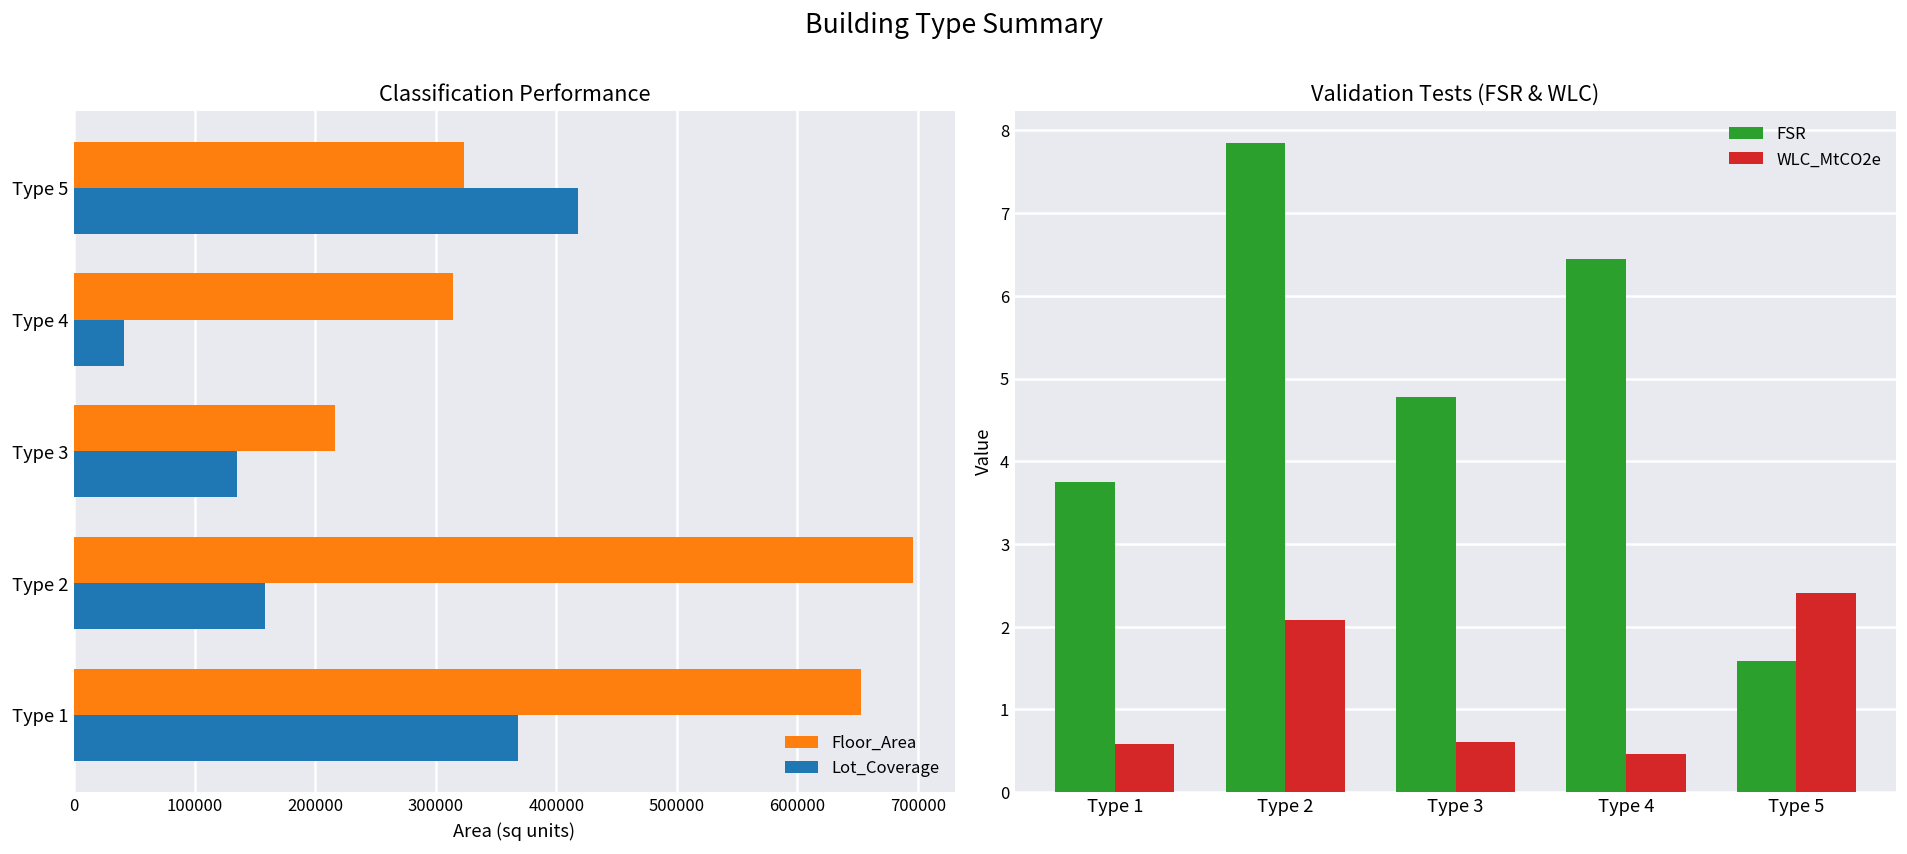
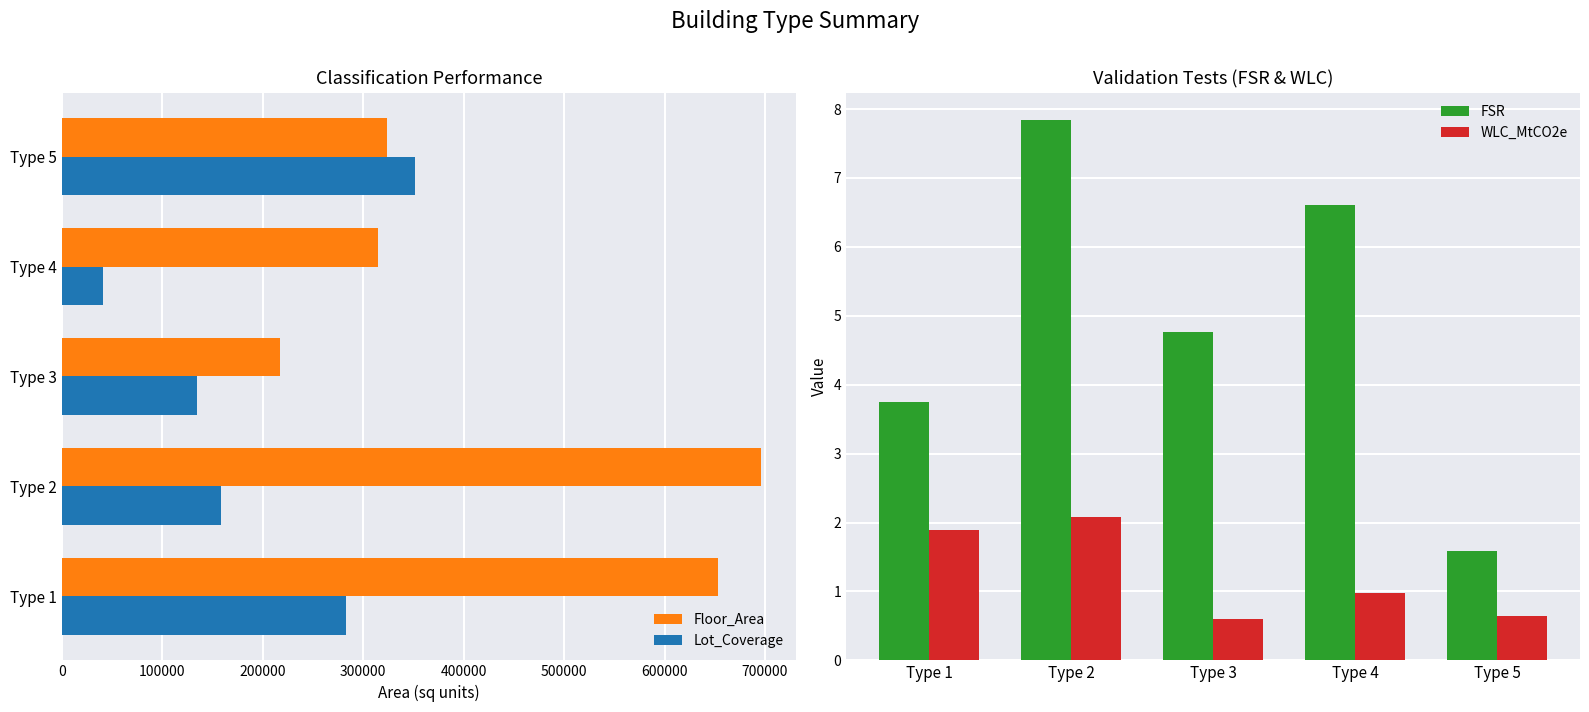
  {
    "Classification Performance": {
      "Floor_Area": {
        "Type 5": 324000,
        "Type 4": 315000,
        "Type 3": 217000,
        "Type 2": 696000,
        "Type 1": 653000
      },
      "Lot_Coverage": {
-       "Type 5": 418000,
+       "Type 5": 351000,
        "Type 4": 41000,
        "Type 3": 135000,
        "Type 2": 158000,
-       "Type 1": 368000
+       "Type 1": 283000
      }
    },
    "Validation Tests (FSR & WLC)": {
      "FSR": {
        "Type 1": 3.8,
        "Type 2": 7.8,
        "Type 3": 4.8,
-       "Type 4": 6.5,
+       "Type 4": 6.6,
        "Type 5": 1.6
      },
      "WLC_MtCO2e": {
-       "Type 1": 0.6,
+       "Type 1": 1.9,
        "Type 2": 2.1,
        "Type 3": 0.6,
-       "Type 4": 0.5,
-       "Type 5": 2.4
+       "Type 4": 1.0,
+       "Type 5": 0.6
      }
    }
  }
